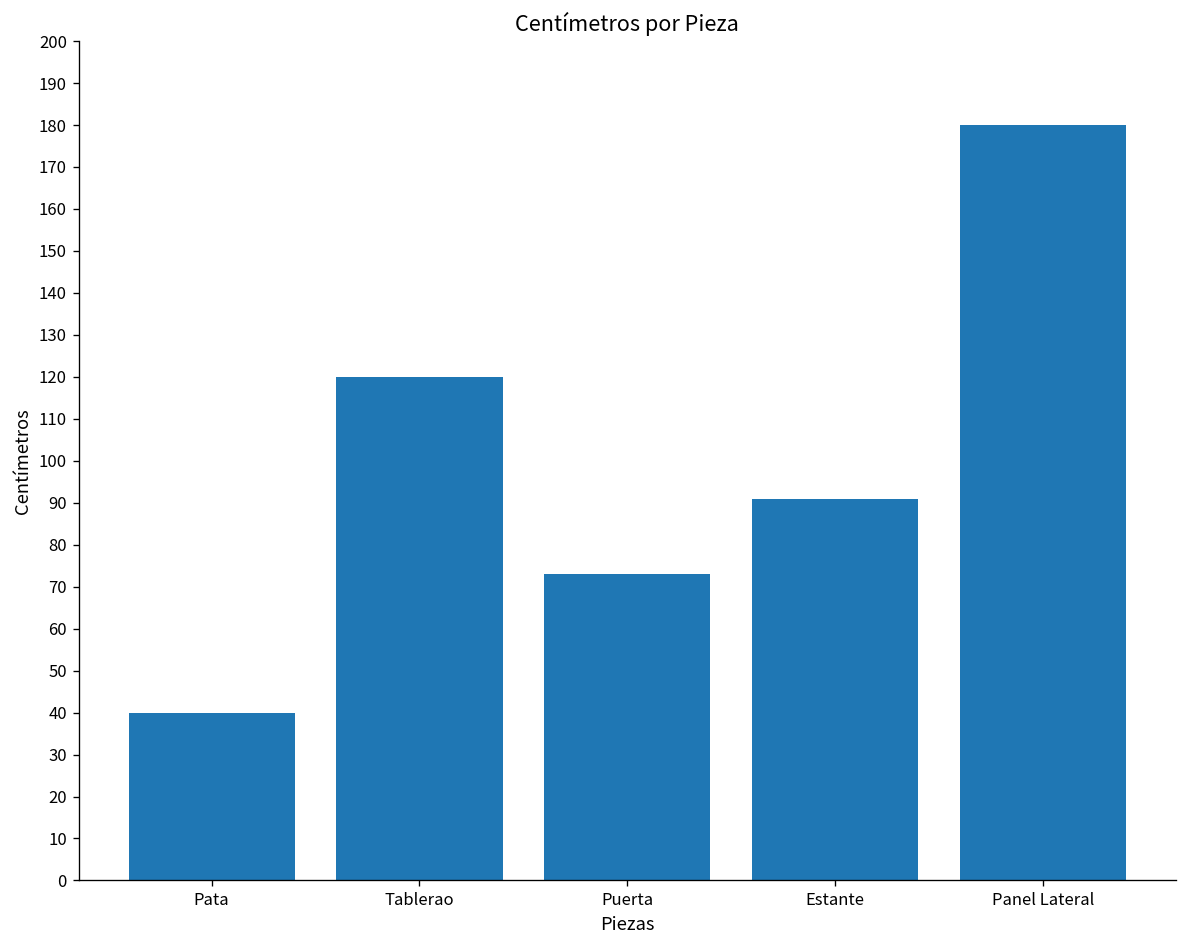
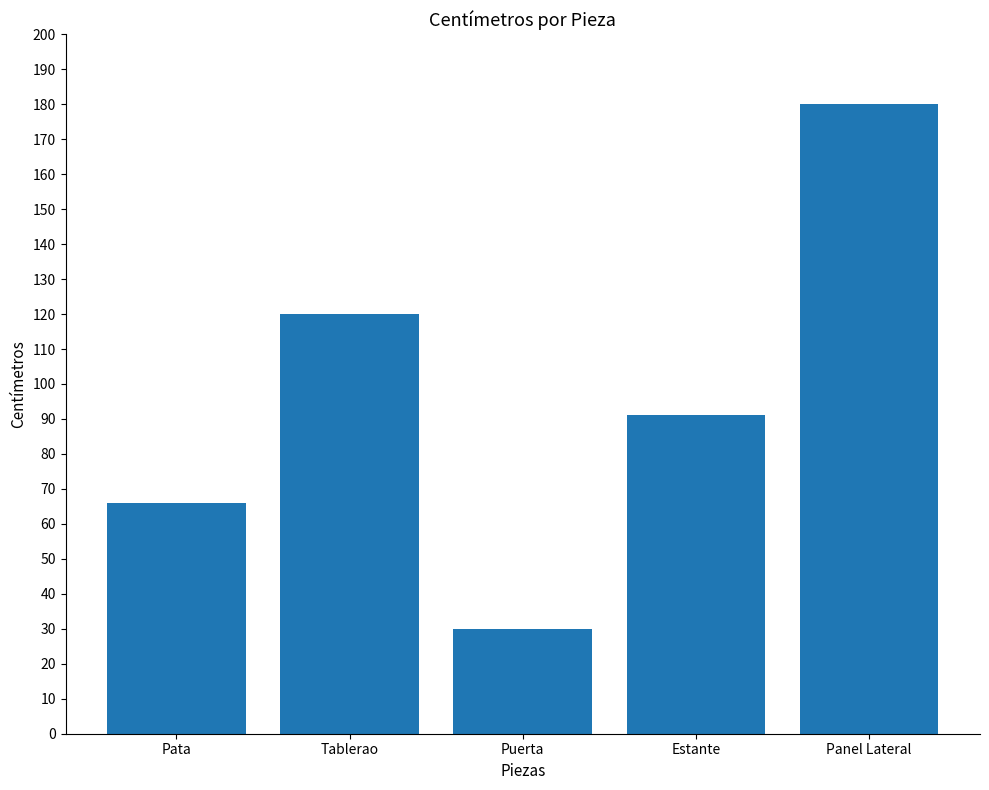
  {
-   "Pata": 40,
+   "Pata": 66,
    "Tablerao": 120,
-   "Puerta": 73,
+   "Puerta": 30,
    "Estante": 91,
    "Panel Lateral": 180
  }
